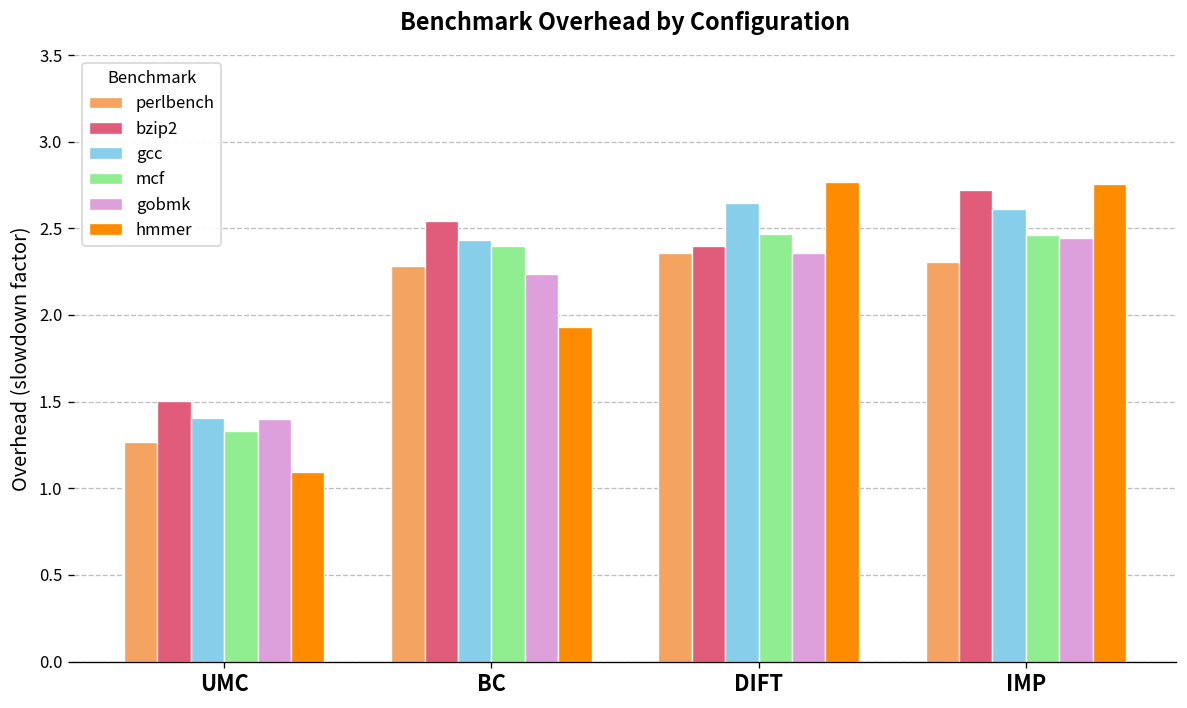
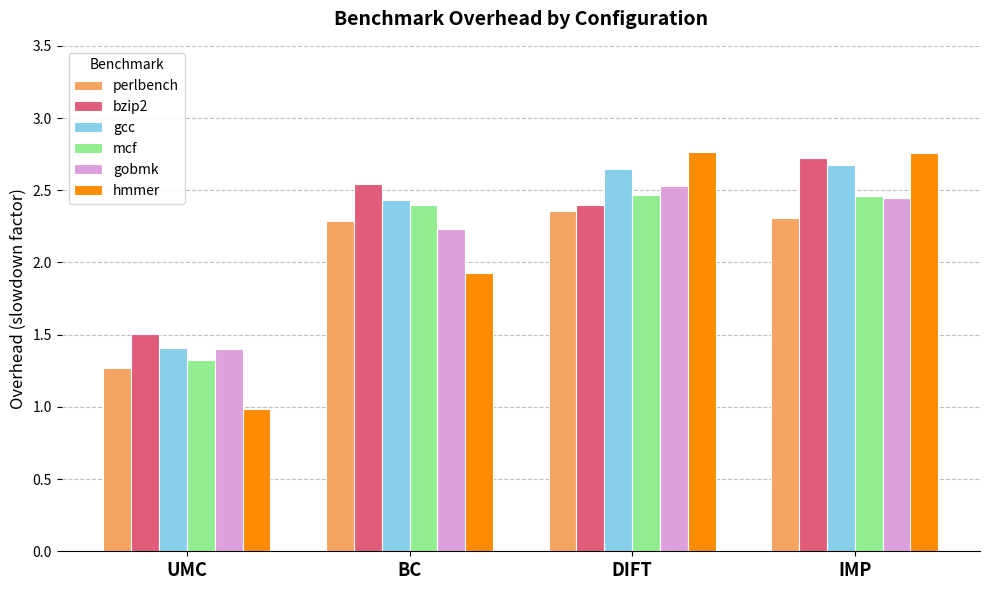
  {
    "perlbench": {
      "UMC": 1.27,
      "BC": 2.28,
      "DIFT": 2.36,
      "IMP": 2.31
    },
    "bzip2": {
      "UMC": 1.50,
      "BC": 2.54,
      "DIFT": 2.40,
      "IMP": 2.72
    },
    "gcc": {
      "UMC": 1.41,
      "BC": 2.43,
      "DIFT": 2.65,
-     "IMP": 2.61
+     "IMP": 2.67
    },
    "mcf": {
      "UMC": 1.33,
      "BC": 2.40,
      "DIFT": 2.47,
      "IMP": 2.46
    },
    "gobmk": {
      "UMC": 1.40,
      "BC": 2.23,
-     "DIFT": 2.36,
+     "DIFT": 2.53,
      "IMP": 2.44
    },
    "hmmer": {
-     "UMC": 1.10,
+     "UMC": 0.99,
      "BC": 1.93,
      "DIFT": 2.77,
      "IMP": 2.76
    }
  }
